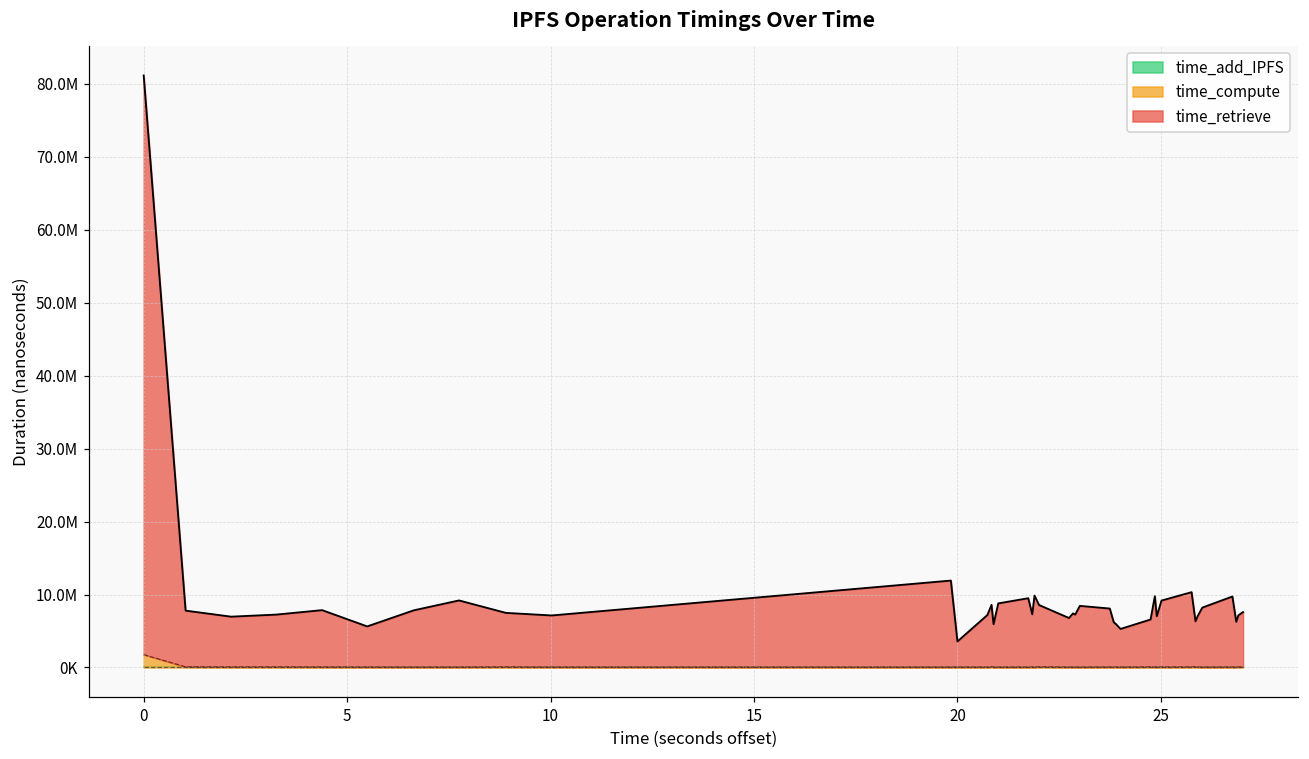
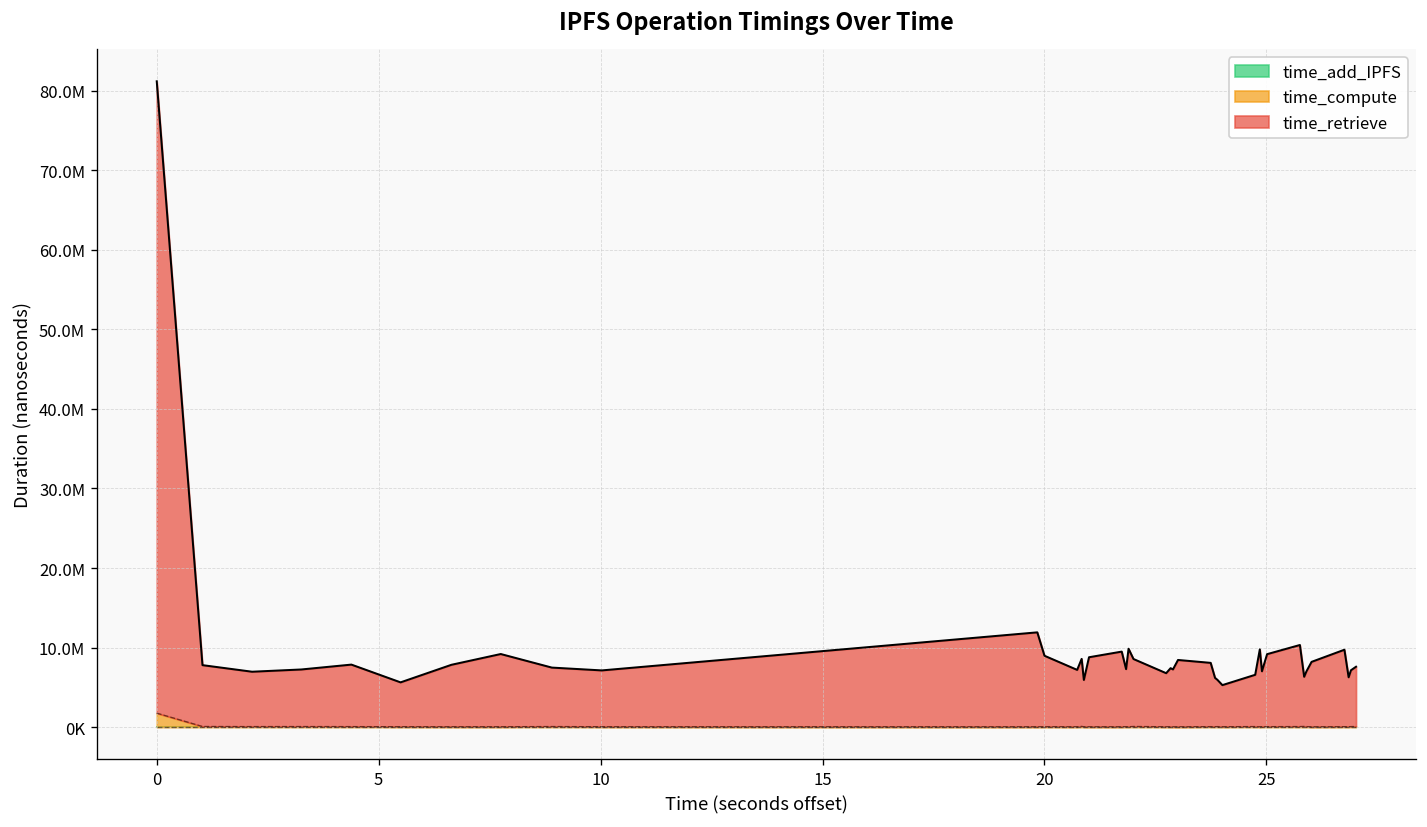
  {
    "time_add_IPFS": {
      "0": 0
    },
    "time_compute": {
      "0": 2000000
    },
    "time_retrieve": {
      "0": 79000000,
-     "20": 4000000
+     "20": 9000000
    }
  }
